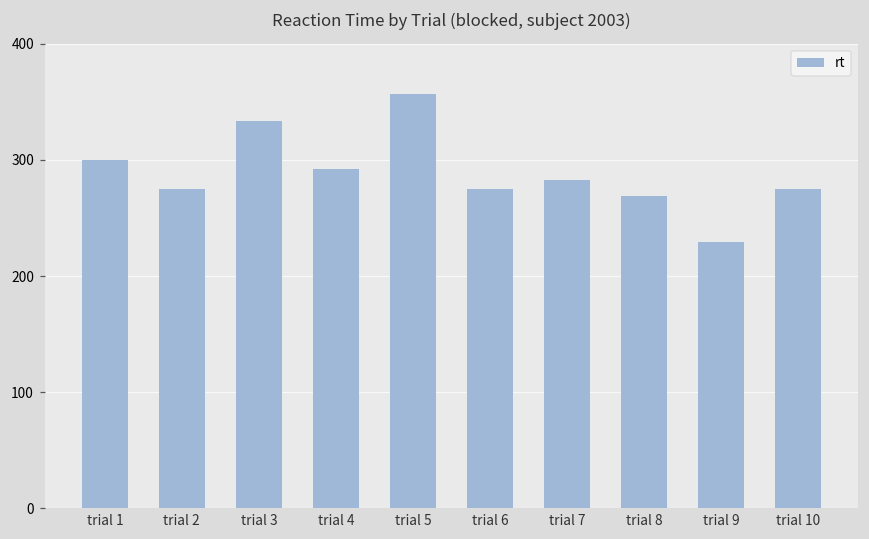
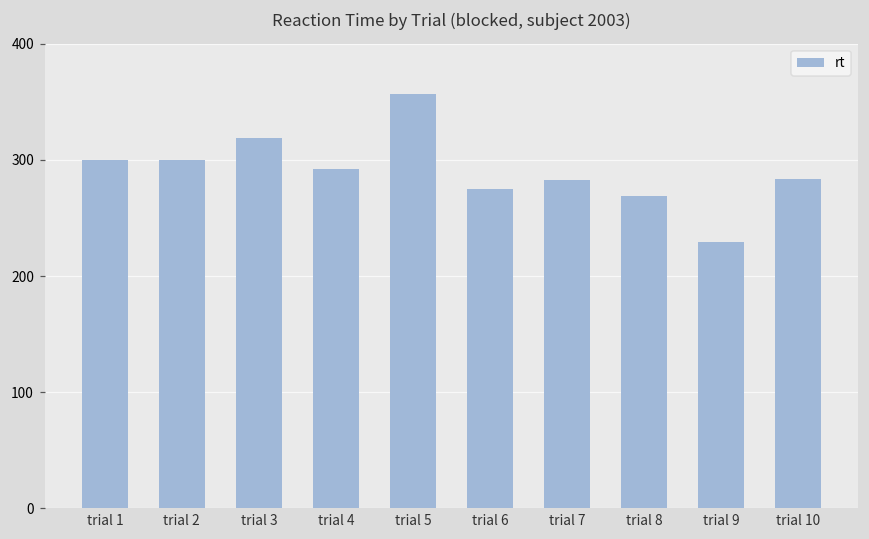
  {
    "trial 1": 300,
-   "trial 2": 275,
-   "trial 3": 334,
+   "trial 2": 300,
+   "trial 3": 319,
    "trial 4": 292,
    "trial 5": 357,
    "trial 6": 275,
    "trial 7": 283,
    "trial 8": 269,
    "trial 9": 229,
-   "trial 10": 275
+   "trial 10": 284
  }
